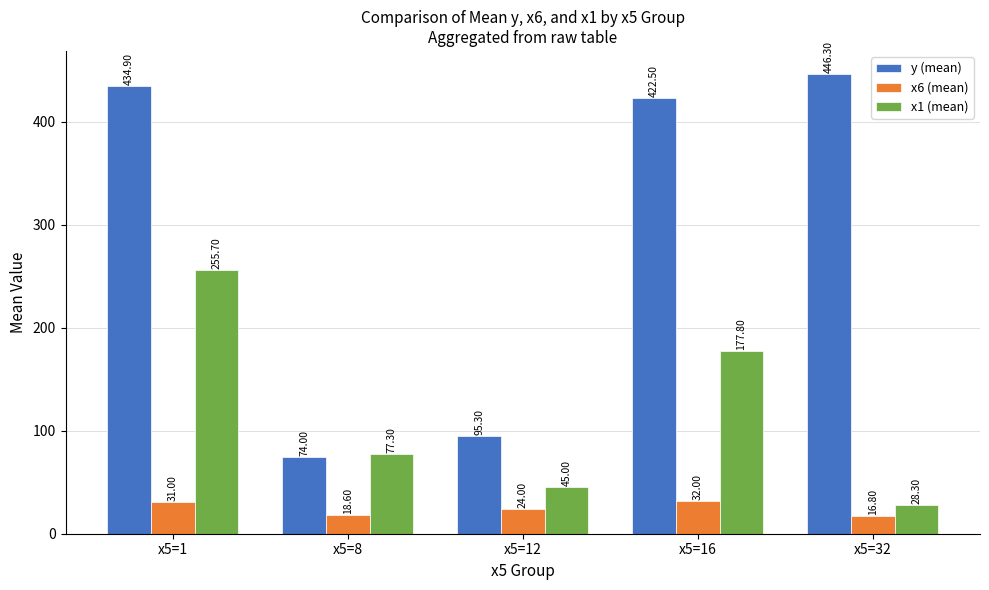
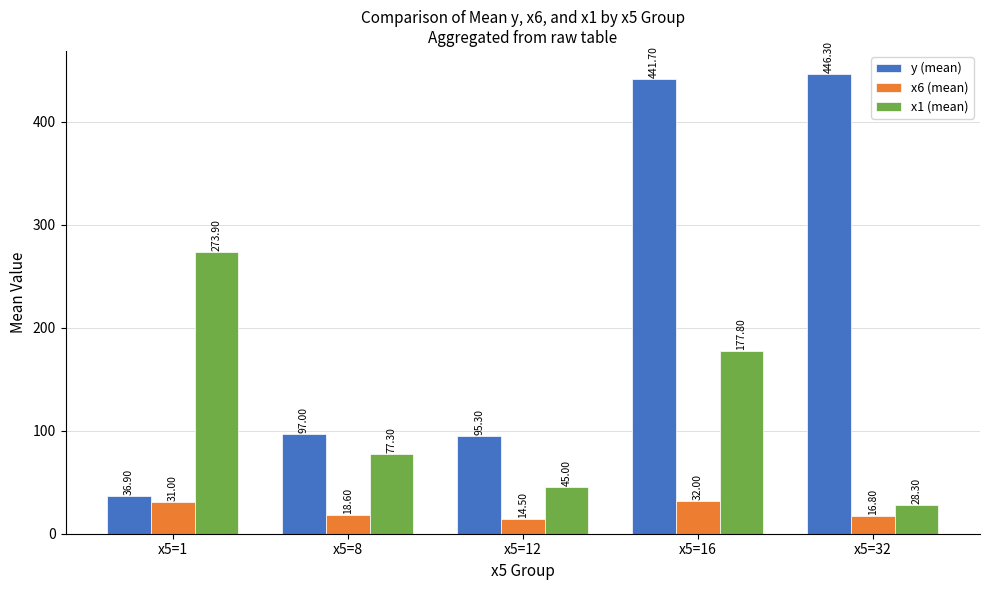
  {
    "y (mean)": {
-     "x5=1": 434.90,
-     "x5=8": 74.00,
+     "x5=1": 36.90,
+     "x5=8": 97.00,
      "x5=12": 95.30,
-     "x5=16": 422.50,
+     "x5=16": 441.70,
      "x5=32": 446.30
    },
    "x6 (mean)": {
      "x5=1": 31.00,
      "x5=8": 18.60,
-     "x5=12": 24.00,
+     "x5=12": 14.50,
      "x5=16": 32.00,
      "x5=32": 16.80
    },
    "x1 (mean)": {
-     "x5=1": 255.70,
+     "x5=1": 273.90,
      "x5=8": 77.30,
      "x5=12": 45.00,
      "x5=16": 177.80,
      "x5=32": 28.30
    }
  }
